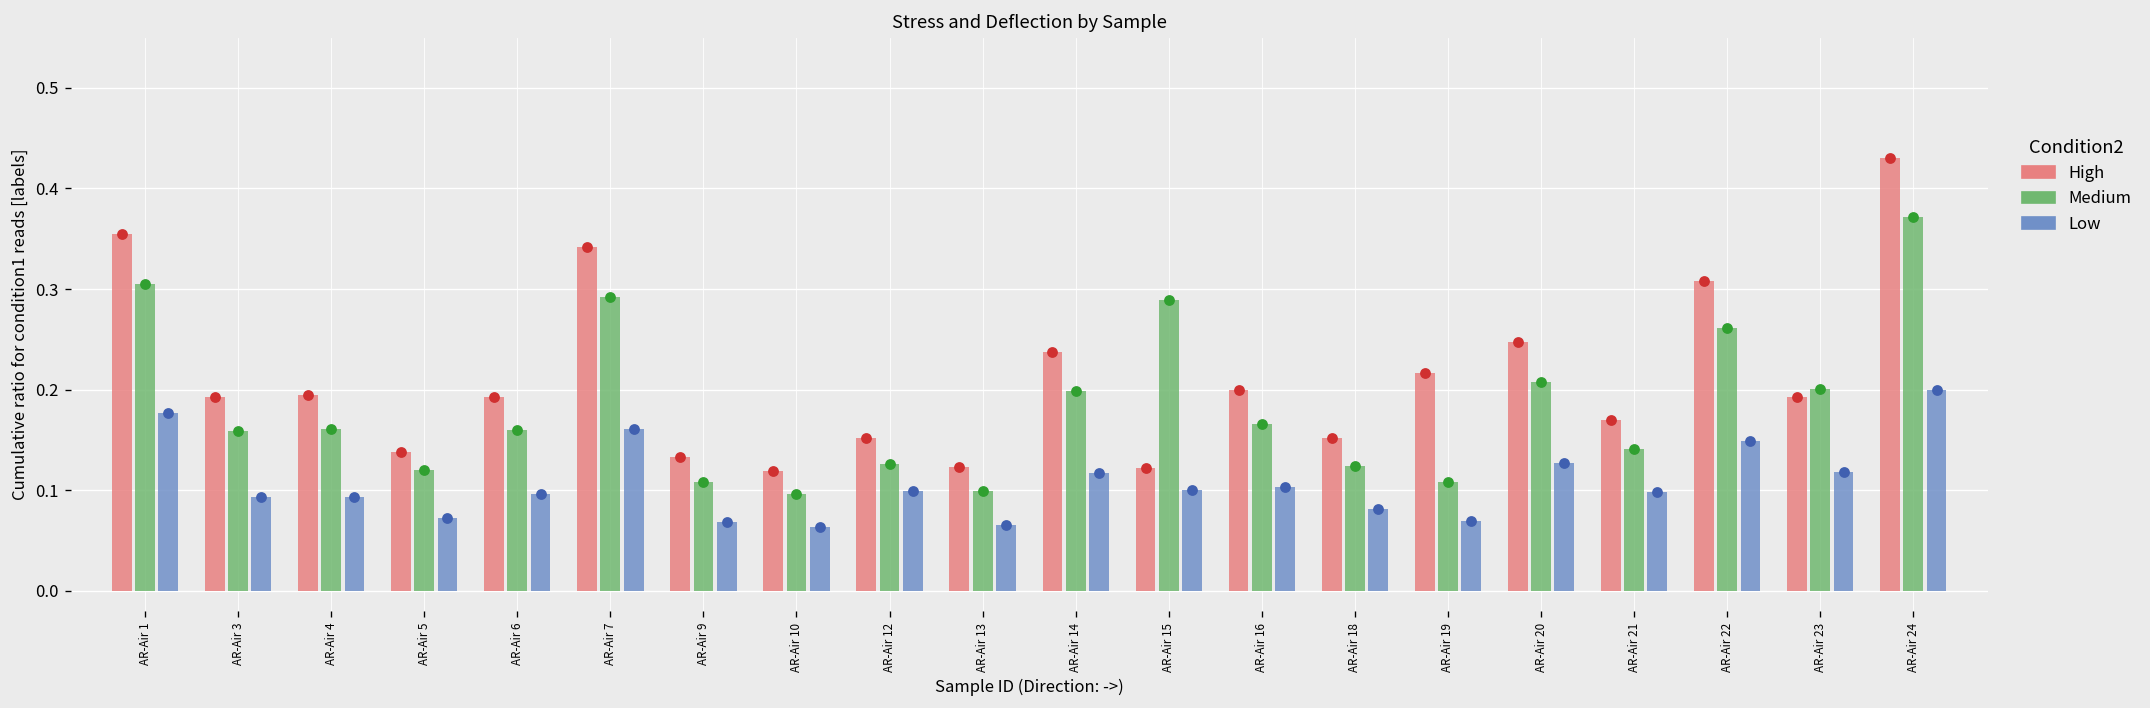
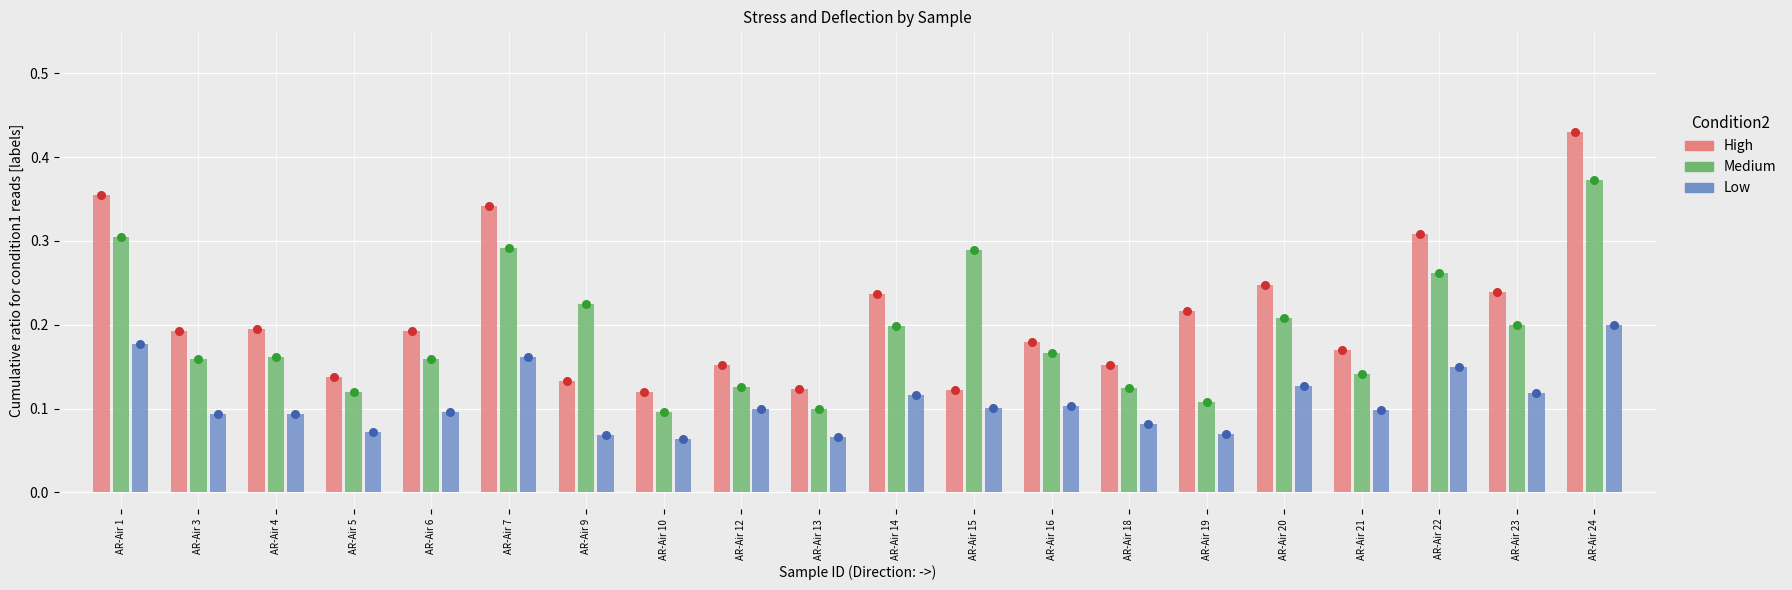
  {
    "High": {
      "AR-Air 1": 0.35,
      "AR-Air 3": 0.19,
      "AR-Air 4": 0.19,
      "AR-Air 5": 0.14,
      "AR-Air 6": 0.19,
      "AR-Air 7": 0.34,
      "AR-Air 9": 0.13,
      "AR-Air 10": 0.12,
      "AR-Air 12": 0.15,
      "AR-Air 13": 0.12,
      "AR-Air 14": 0.24,
      "AR-Air 15": 0.12,
-     "AR-Air 16": 0.20,
+     "AR-Air 16": 0.18,
      "AR-Air 18": 0.15,
      "AR-Air 19": 0.22,
      "AR-Air 20": 0.25,
      "AR-Air 21": 0.17,
      "AR-Air 22": 0.31,
-     "AR-Air 23": 0.19,
+     "AR-Air 23": 0.24,
      "AR-Air 24": 0.43
    },
    "Medium": {
      "AR-Air 1": 0.30,
      "AR-Air 3": 0.16,
      "AR-Air 4": 0.16,
      "AR-Air 5": 0.12,
      "AR-Air 6": 0.16,
      "AR-Air 7": 0.29,
-     "AR-Air 9": 0.11,
+     "AR-Air 9": 0.22,
      "AR-Air 10": 0.10,
      "AR-Air 12": 0.13,
      "AR-Air 13": 0.10,
      "AR-Air 14": 0.20,
      "AR-Air 15": 0.29,
      "AR-Air 16": 0.17,
      "AR-Air 18": 0.12,
      "AR-Air 19": 0.11,
      "AR-Air 20": 0.21,
      "AR-Air 21": 0.14,
      "AR-Air 22": 0.26,
      "AR-Air 23": 0.20,
      "AR-Air 24": 0.37
    },
    "Low": {
      "AR-Air 1": 0.18,
      "AR-Air 3": 0.09,
      "AR-Air 4": 0.09,
      "AR-Air 5": 0.07,
      "AR-Air 6": 0.10,
      "AR-Air 7": 0.16,
      "AR-Air 9": 0.07,
      "AR-Air 10": 0.06,
      "AR-Air 12": 0.10,
      "AR-Air 13": 0.07,
      "AR-Air 14": 0.12,
      "AR-Air 15": 0.10,
      "AR-Air 16": 0.10,
      "AR-Air 18": 0.08,
      "AR-Air 19": 0.07,
      "AR-Air 20": 0.13,
      "AR-Air 21": 0.10,
      "AR-Air 22": 0.15,
      "AR-Air 23": 0.12,
      "AR-Air 24": 0.20
    }
  }
